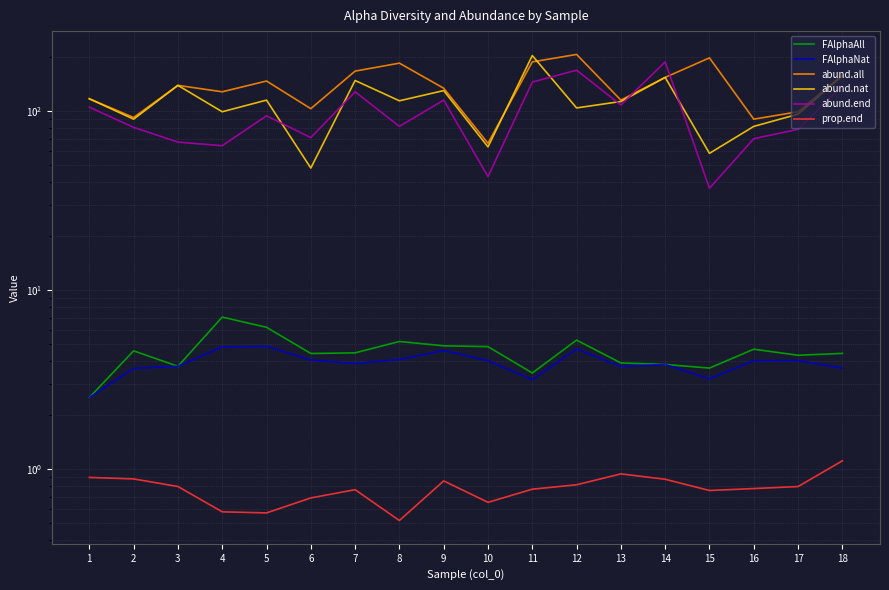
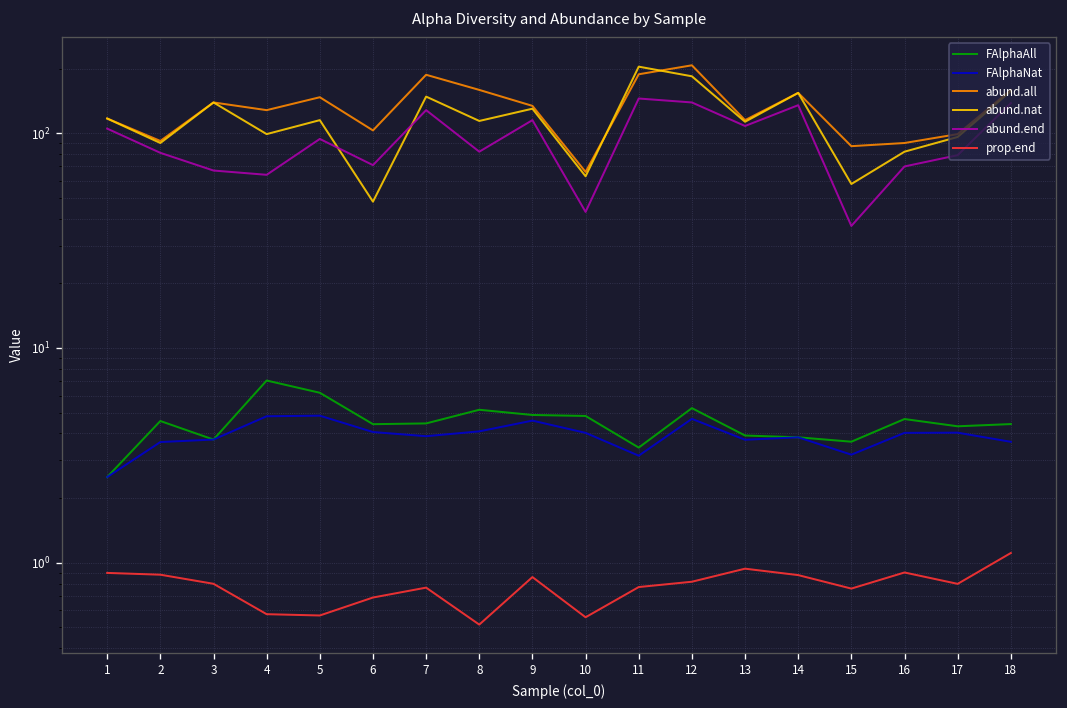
  {
    "FAlphaAll": {
      "2": 4.6,
      "4": 7.1,
      "5": 6.2,
      "6": 4.4,
      "7": 4.5,
      "8": 5.2,
      "9": 4.9,
      "10": 4.8,
      "11": 3.4,
      "12": 5.2,
      "13": 3.9,
      "15": 3.7,
      "16": 4.7,
      "17": 4.3,
      "18": 4.4
    },
    "FAlphaNat": {
      "2": 3.6,
      "4": 4.8,
      "5": 4.8,
      "6": 4.1,
      "7": 3.9,
      "8": 4.1,
      "9": 4.6,
      "10": 4.0,
      "11": 3.2,
      "12": 4.7,
      "13": 3.7,
      "15": 3.2,
      "16": 4.0,
      "17": 4.0,
      "18": 3.7
    },
    "abund.all": {
      "4": 130,
      "5": 150,
      "6": 100,
-     "7": 170,
-     "8": 190,
+     "7": 190,
+     "8": 160,
      "10": 66,
      "11": 190,
      "12": 210,
-     "15": 200,
+     "15": 90,
      "16": 90
    },
    "abund.nat": {
      "4": 100,
      "5": 120,
      "6": 48,
      "7": 150,
      "8": 110,
      "10": 63,
      "11": 200,
-     "12": 100,
+     "12": 180,
      "15": 58,
      "16": 80
    },
    "abund.end": {
      "1": 110,
      "2": 80,
      "3": 67,
      "4": 64,
      "5": 90,
      "6": 71,
      "7": 130,
      "8": 80,
      "9": 120,
      "10": 43,
      "11": 150,
-     "12": 170,
+     "12": 140,
      "13": 110,
-     "14": 190,
+     "14": 140,
      "15": 37,
      "16": 70,
      "17": 80
    },
    "prop.end": {
      "1": 0.9,
      "2": 0.9,
      "3": 0.8,
      "4": 0.58,
      "5": 0.57,
      "6": 0.69,
      "7": 0.77,
      "8": 0.52,
      "9": 0.9,
-     "10": 0.65,
+     "10": 0.56,
      "11": 0.77,
      "12": 0.8,
      "13": 0.9,
      "14": 0.9,
      "15": 0.76,
-     "16": 0.8,
+     "16": 0.9,
      "17": 0.8,
      "18": 1.1
    }
  }
